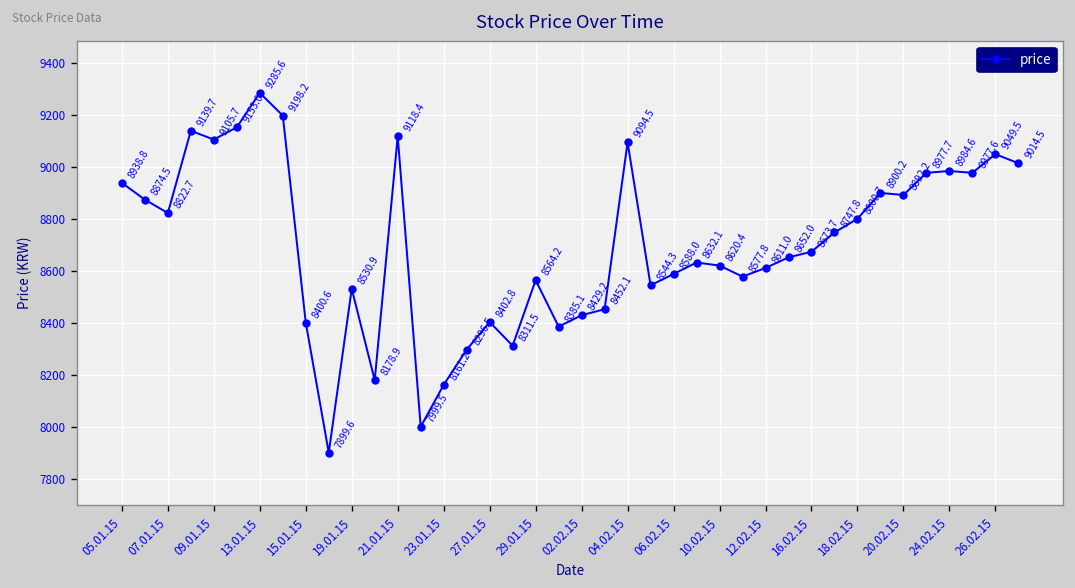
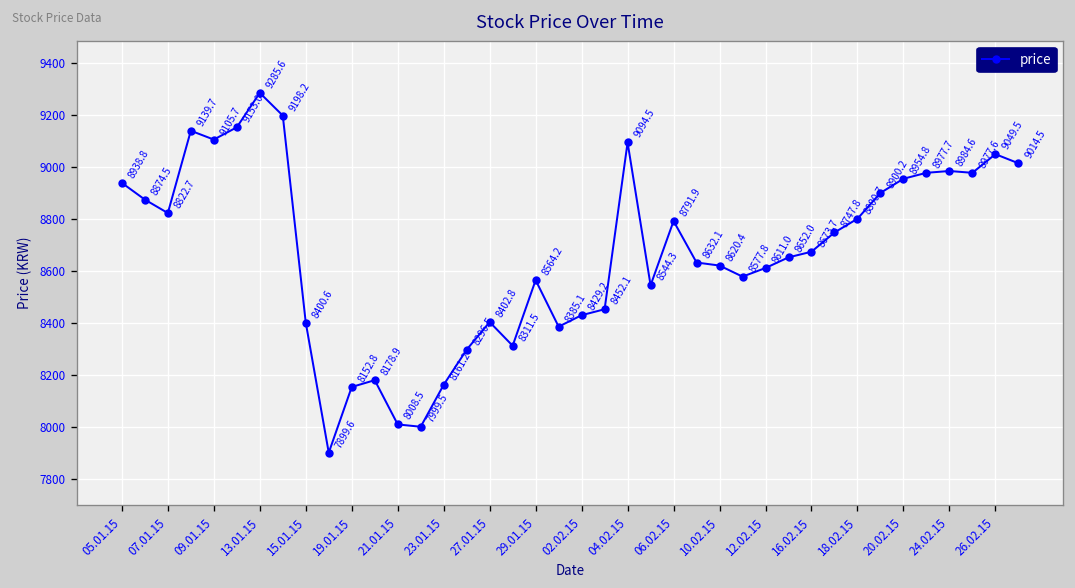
  {
    "05.01.15": 8938.8,
    "07.01.15": 8822.7,
    "13.01.15": 9285.6,
    "15.01.15": 8400.6,
-   "19.01.15": 8530.9,
-   "21.01.15": 9118.4,
+   "19.01.15": 8152.8,
+   "21.01.15": 8008.5,
    "27.01.15": 8402.8,
    "29.01.15": 8564.2,
    "04.02.15": 9094.5,
-   "06.02.15": 8588.0,
+   "06.02.15": 8791.9,
    "10.02.15": 8620.4,
-   "20.02.15": 8892.2,
+   "20.02.15": 8954.8,
    "24.02.15": 8984.6,
    "26.02.15": 9049.5
  }
